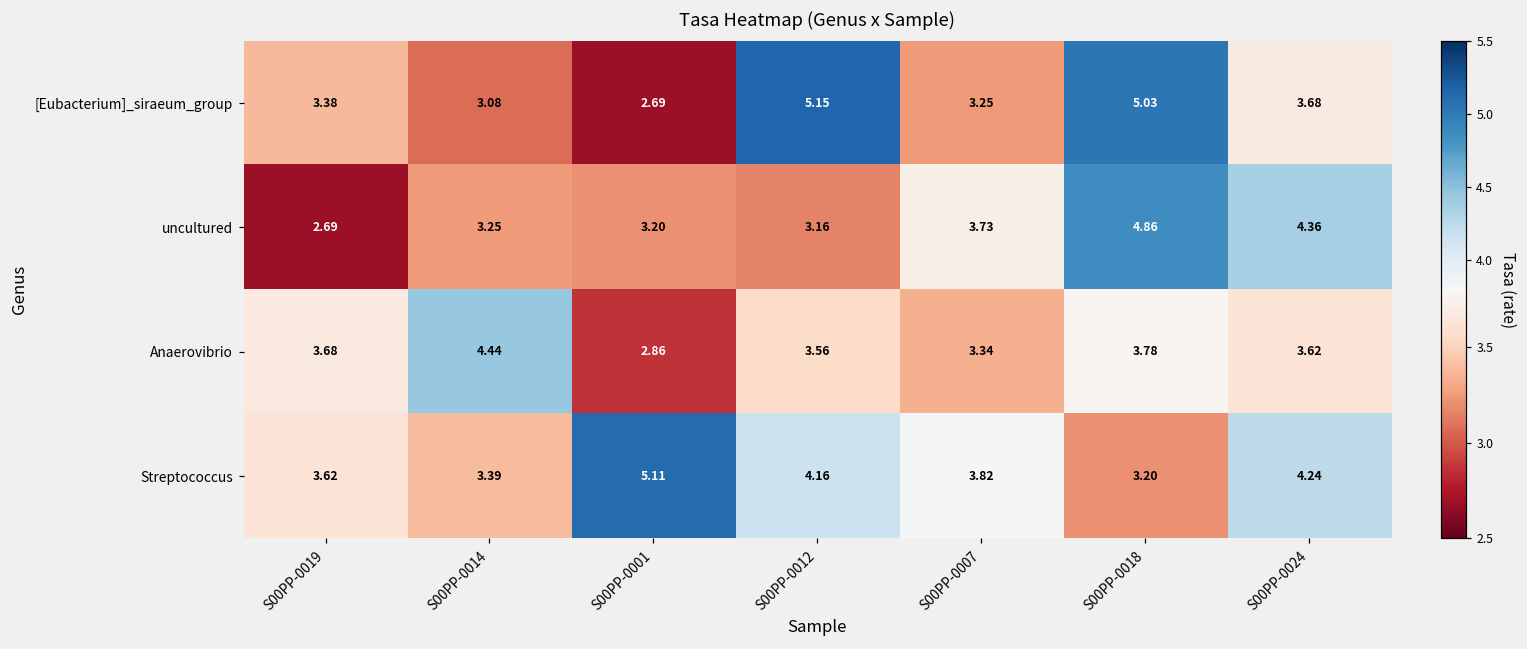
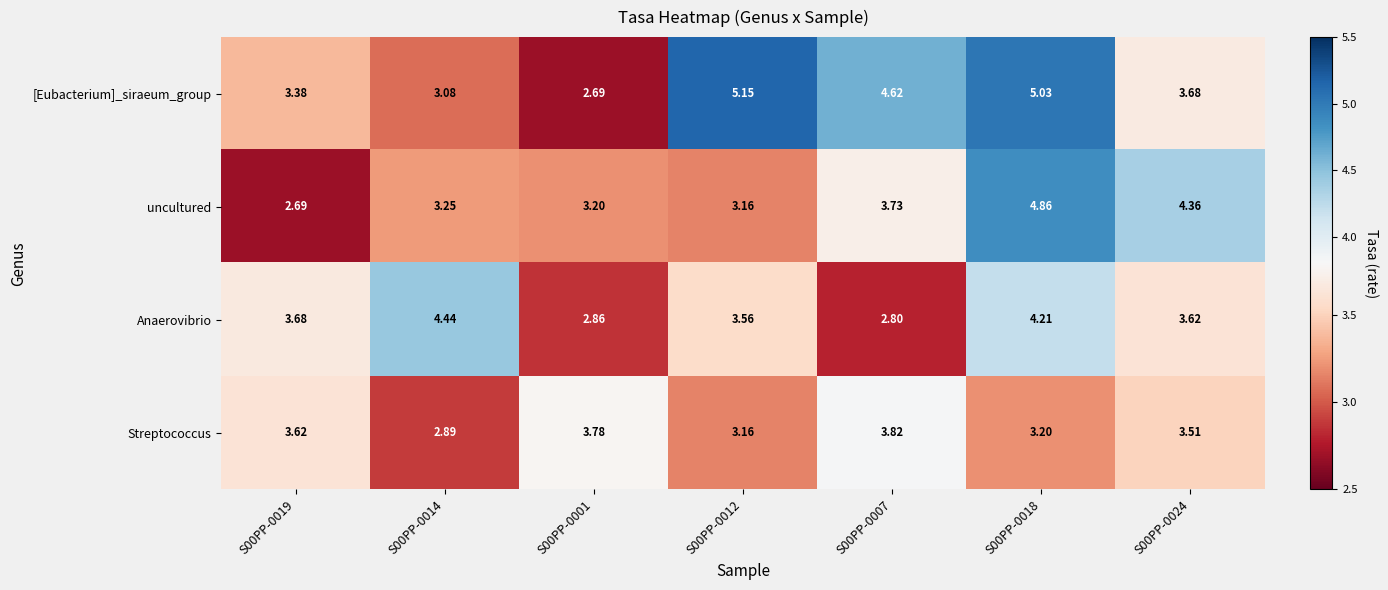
  {
    "[Eubacterium]_siraeum_group": {
      "S00PP-0019": 3.38,
      "S00PP-0014": 3.08,
      "S00PP-0001": 2.69,
      "S00PP-0012": 5.15,
-     "S00PP-0007": 3.25,
+     "S00PP-0007": 4.62,
      "S00PP-0018": 5.03,
      "S00PP-0024": 3.68
    },
    "uncultured": {
      "S00PP-0019": 2.69,
      "S00PP-0014": 3.25,
      "S00PP-0001": 3.20,
      "S00PP-0012": 3.16,
      "S00PP-0007": 3.73,
      "S00PP-0018": 4.86,
      "S00PP-0024": 4.36
    },
    "Anaerovibrio": {
      "S00PP-0019": 3.68,
      "S00PP-0014": 4.44,
      "S00PP-0001": 2.86,
      "S00PP-0012": 3.56,
-     "S00PP-0007": 3.34,
-     "S00PP-0018": 3.78,
+     "S00PP-0007": 2.80,
+     "S00PP-0018": 4.21,
      "S00PP-0024": 3.62
    },
    "Streptococcus": {
      "S00PP-0019": 3.62,
-     "S00PP-0014": 3.39,
-     "S00PP-0001": 5.11,
-     "S00PP-0012": 4.16,
+     "S00PP-0014": 2.89,
+     "S00PP-0001": 3.78,
+     "S00PP-0012": 3.16,
      "S00PP-0007": 3.82,
      "S00PP-0018": 3.20,
-     "S00PP-0024": 4.24
+     "S00PP-0024": 3.51
    }
  }
